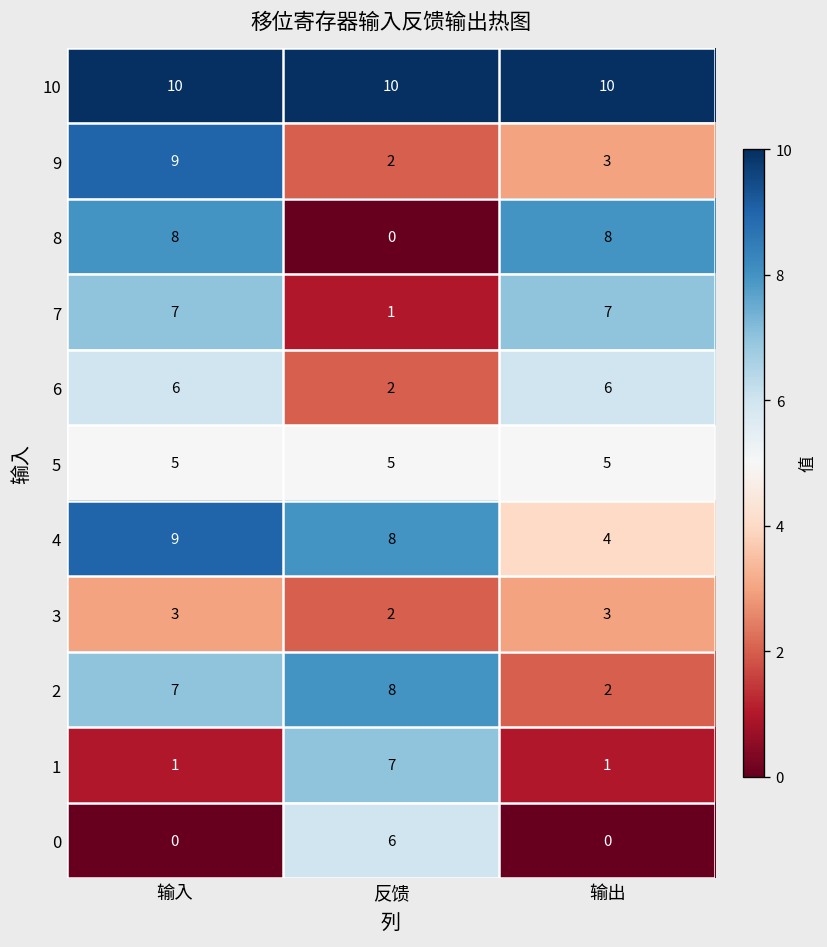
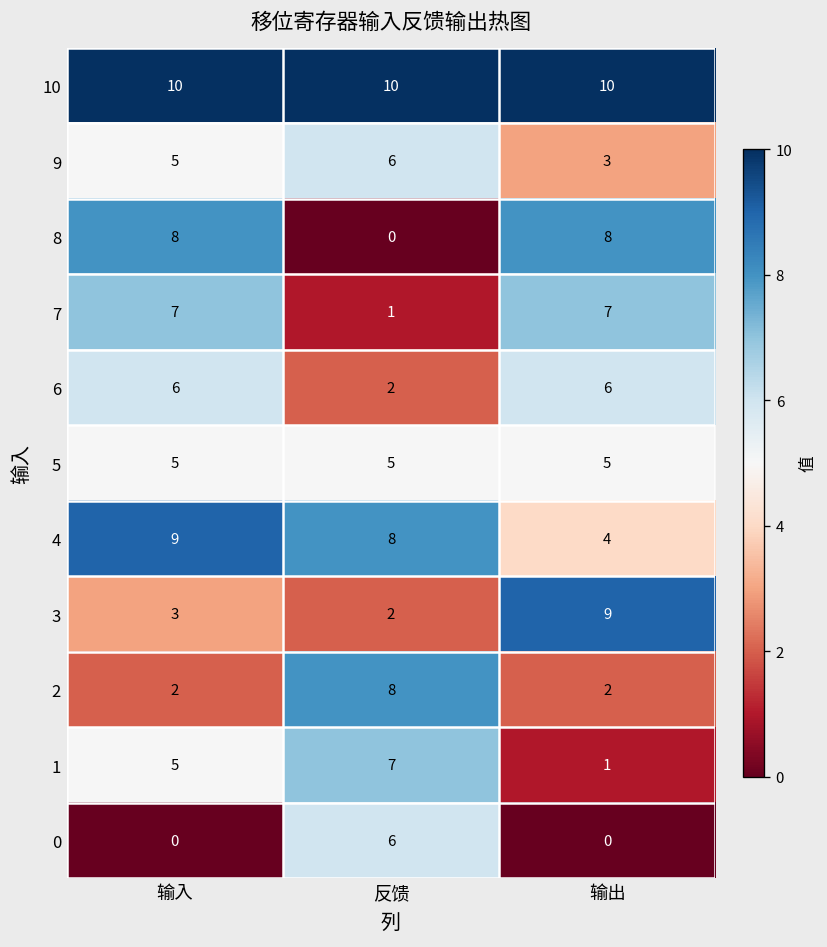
  {
    "10": {
      "输入": 10,
      "反馈": 10,
      "输出": 10
    },
    "9": {
-     "输入": 9,
-     "反馈": 2,
+     "输入": 5,
+     "反馈": 6,
      "输出": 3
    },
    "8": {
      "输入": 8,
      "反馈": 0,
      "输出": 8
    },
    "7": {
      "输入": 7,
      "反馈": 1,
      "输出": 7
    },
    "6": {
      "输入": 6,
      "反馈": 2,
      "输出": 6
    },
    "5": {
      "输入": 5,
      "反馈": 5,
      "输出": 5
    },
    "4": {
      "输入": 9,
      "反馈": 8,
      "输出": 4
    },
    "3": {
      "输入": 3,
      "反馈": 2,
-     "输出": 3
+     "输出": 9
    },
    "2": {
-     "输入": 7,
+     "输入": 2,
      "反馈": 8,
      "输出": 2
    },
    "1": {
-     "输入": 1,
+     "输入": 5,
      "反馈": 7,
      "输出": 1
    },
    "0": {
      "输入": 0,
      "反馈": 6,
      "输出": 0
    }
  }
